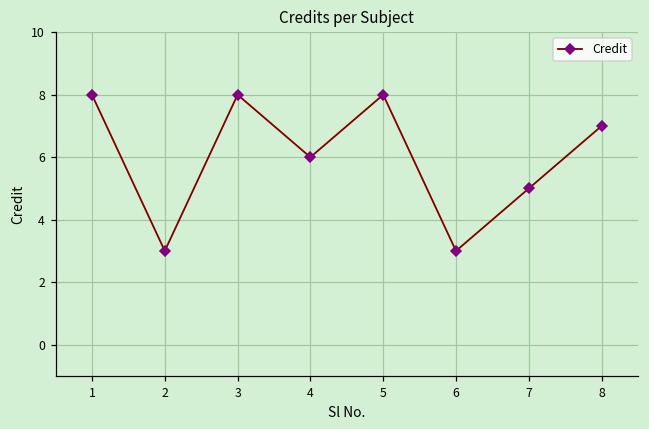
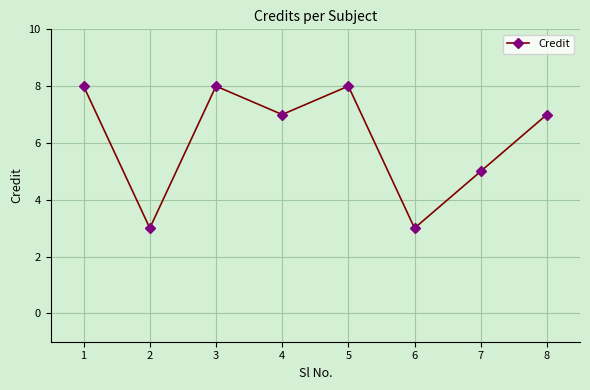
  {
    "1": 8,
    "2": 3,
    "3": 8,
-   "4": 6,
+   "4": 7,
    "5": 8,
    "6": 3,
    "7": 5,
    "8": 7
  }
